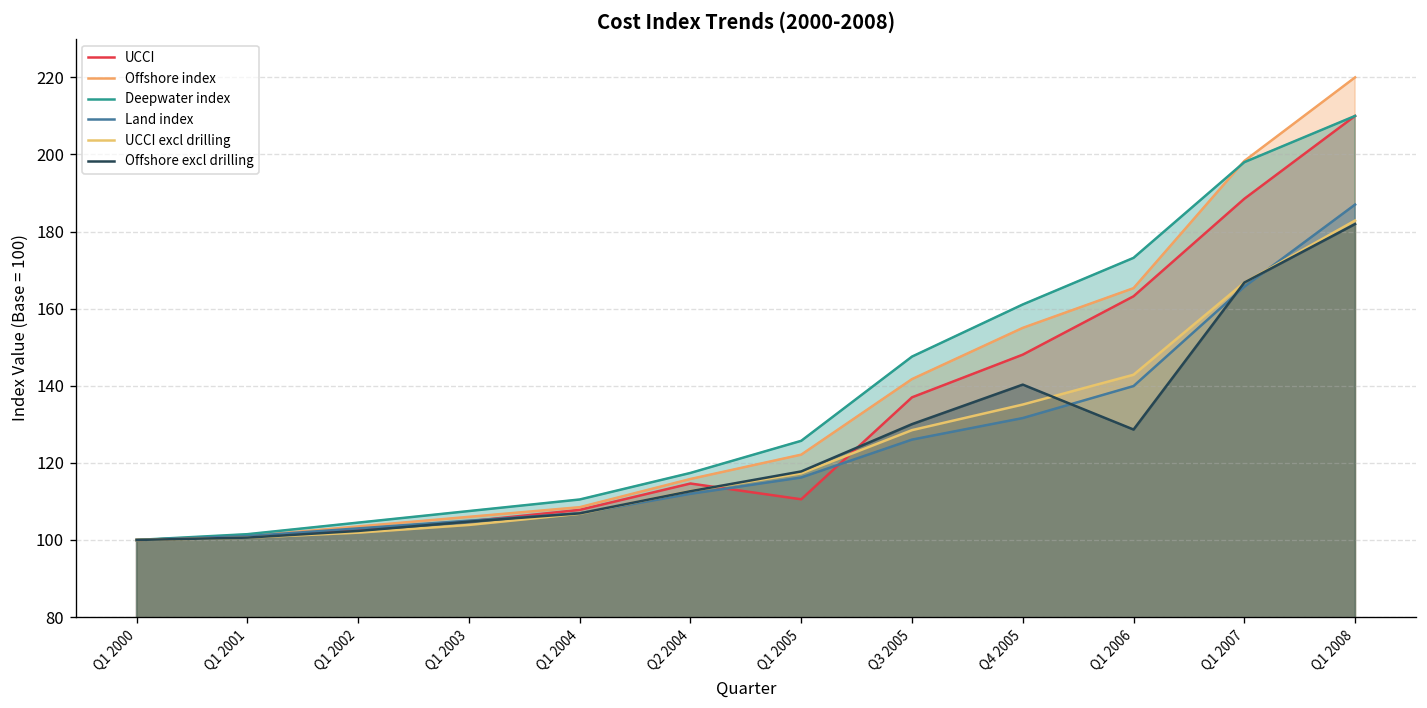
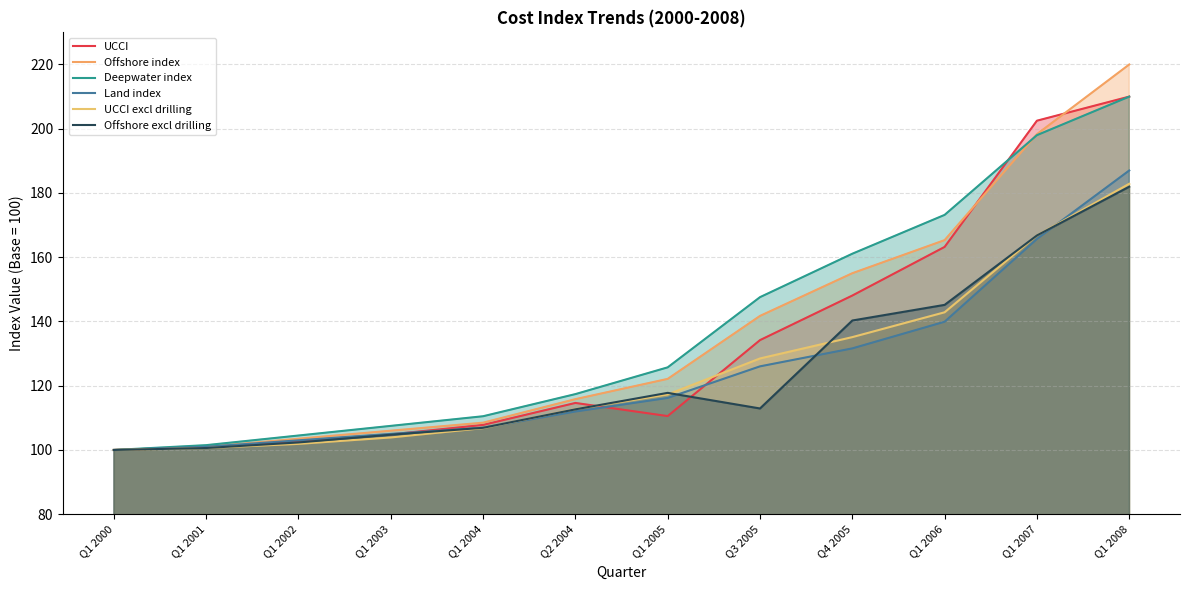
  {
    "UCCI": {
      "Q2 2004": 115,
      "Q1 2005": 111,
-     "Q3 2005": 137,
+     "Q3 2005": 134,
      "Q4 2005": 148,
      "Q1 2006": 163,
-     "Q1 2007": 189
+     "Q1 2007": 203
    },
    "Offshore excl drilling": {
-     "Q3 2005": 130,
+     "Q3 2005": 113,
      "Q4 2005": 140,
-     "Q1 2006": 129,
+     "Q1 2006": 145,
      "Q1 2008": 182
    }
  }
